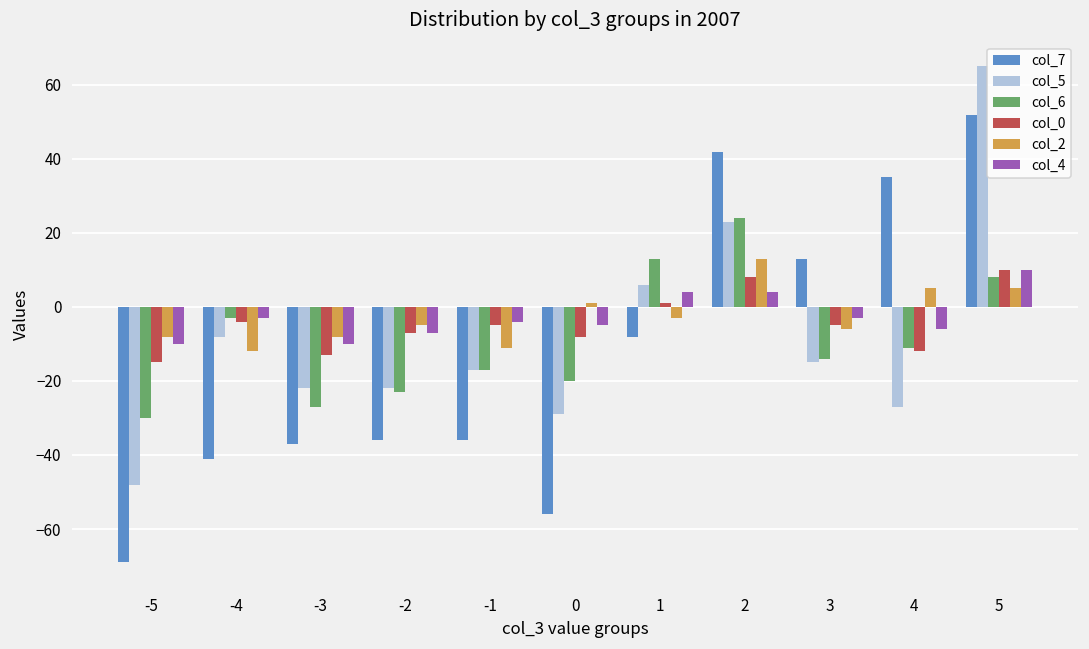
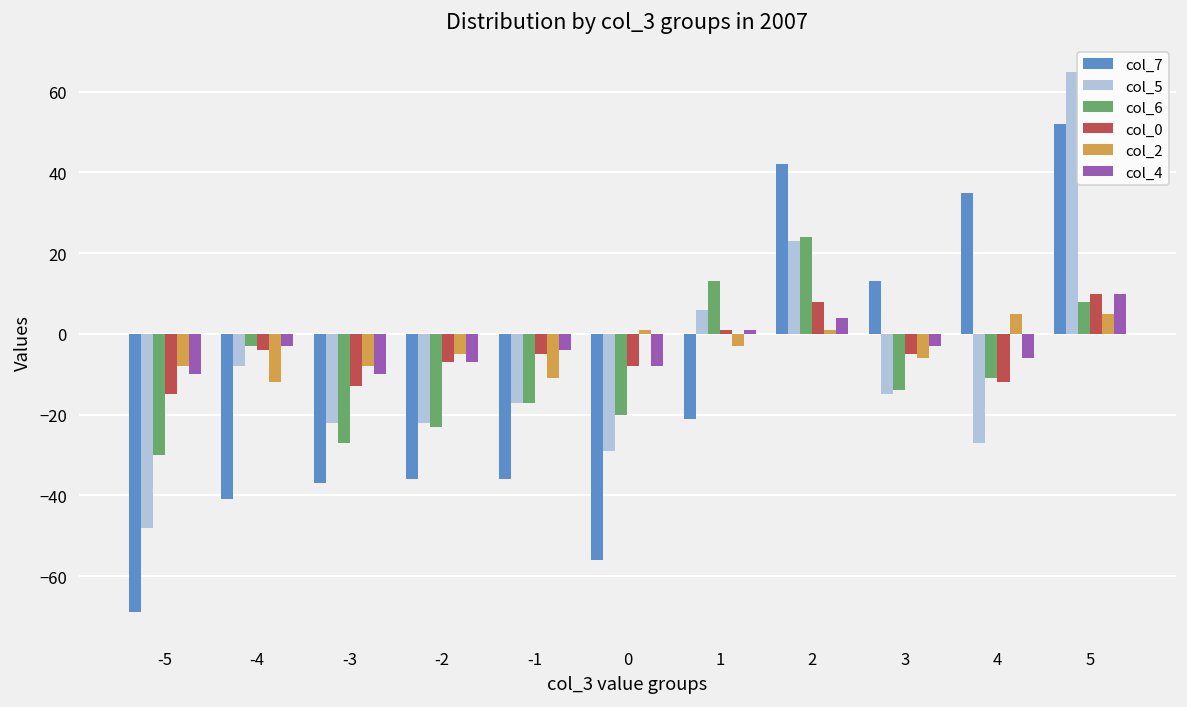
  {
    "col_7": {
      "-5": -69,
      "-4": -41,
      "-3": -37,
      "-2": -36,
      "-1": -36,
      "0": -56,
-     "1": -8,
+     "1": -21,
      "2": 42,
      "3": 13,
      "4": 35,
      "5": 52
    },
    "col_5": {
      "-5": -48,
      "-4": -8,
      "-3": -22,
      "-2": -22,
      "-1": -17,
      "0": -29,
      "1": 6,
      "2": 23,
      "3": -15,
      "4": -27,
      "5": 65
    },
    "col_6": {
      "-5": -30,
      "-4": -3,
      "-3": -27,
      "-2": -23,
      "-1": -17,
      "0": -20,
      "1": 13,
      "2": 24,
      "3": -14,
      "4": -11,
      "5": 8
    },
    "col_0": {
      "-5": -15,
      "-4": -4,
      "-3": -13,
      "-2": -7,
      "-1": -5,
      "0": -8,
      "1": 1,
      "2": 8,
      "3": -5,
      "4": -12,
      "5": 10
    },
    "col_2": {
      "-5": -8,
      "-4": -12,
      "-3": -8,
      "-2": -5,
      "-1": -11,
      "0": 1,
      "1": -3,
-     "2": 13,
+     "2": 1,
      "3": -6,
      "4": 5,
      "5": 5
    },
    "col_4": {
      "-5": -10,
      "-4": -3,
      "-3": -10,
      "-2": -7,
      "-1": -4,
-     "0": -5,
-     "1": 4,
+     "0": -8,
+     "1": 1,
      "2": 4,
      "3": -3,
      "4": -6,
      "5": 10
    }
  }
